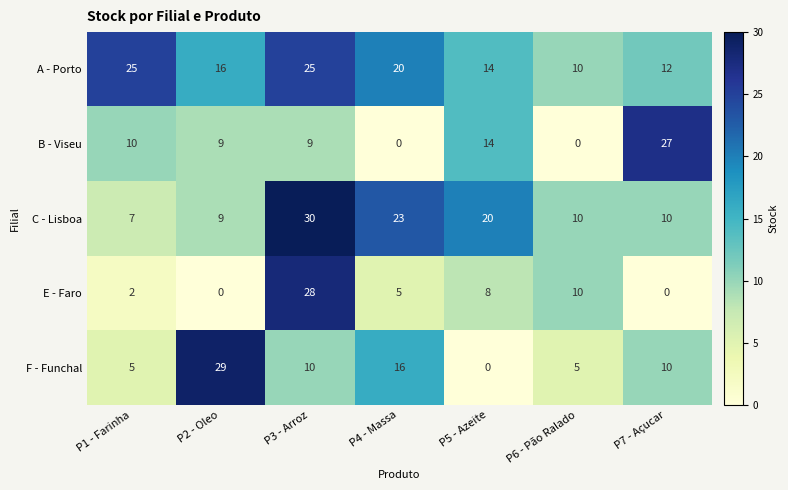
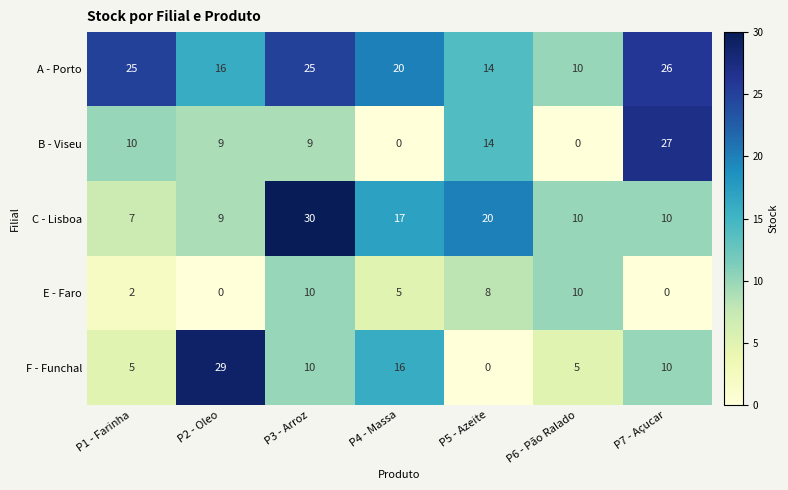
  {
    "A - Porto": {
      "P1 - Farinha": 25,
      "P2 - Oleo": 16,
      "P3 - Arroz": 25,
      "P4 - Massa": 20,
      "P5 - Azeite": 14,
      "P6 - Pão Ralado": 10,
-     "P7 - Açucar": 12
+     "P7 - Açucar": 26
    },
    "B - Viseu": {
      "P1 - Farinha": 10,
      "P2 - Oleo": 9,
      "P3 - Arroz": 9,
      "P4 - Massa": 0,
      "P5 - Azeite": 14,
      "P6 - Pão Ralado": 0,
      "P7 - Açucar": 27
    },
    "C - Lisboa": {
      "P1 - Farinha": 7,
      "P2 - Oleo": 9,
      "P3 - Arroz": 30,
-     "P4 - Massa": 23,
+     "P4 - Massa": 17,
      "P5 - Azeite": 20,
      "P6 - Pão Ralado": 10,
      "P7 - Açucar": 10
    },
    "E - Faro": {
      "P1 - Farinha": 2,
      "P2 - Oleo": 0,
-     "P3 - Arroz": 28,
+     "P3 - Arroz": 10,
      "P4 - Massa": 5,
      "P5 - Azeite": 8,
      "P6 - Pão Ralado": 10,
      "P7 - Açucar": 0
    },
    "F - Funchal": {
      "P1 - Farinha": 5,
      "P2 - Oleo": 29,
      "P3 - Arroz": 10,
      "P4 - Massa": 16,
      "P5 - Azeite": 0,
      "P6 - Pão Ralado": 5,
      "P7 - Açucar": 10
    }
  }
